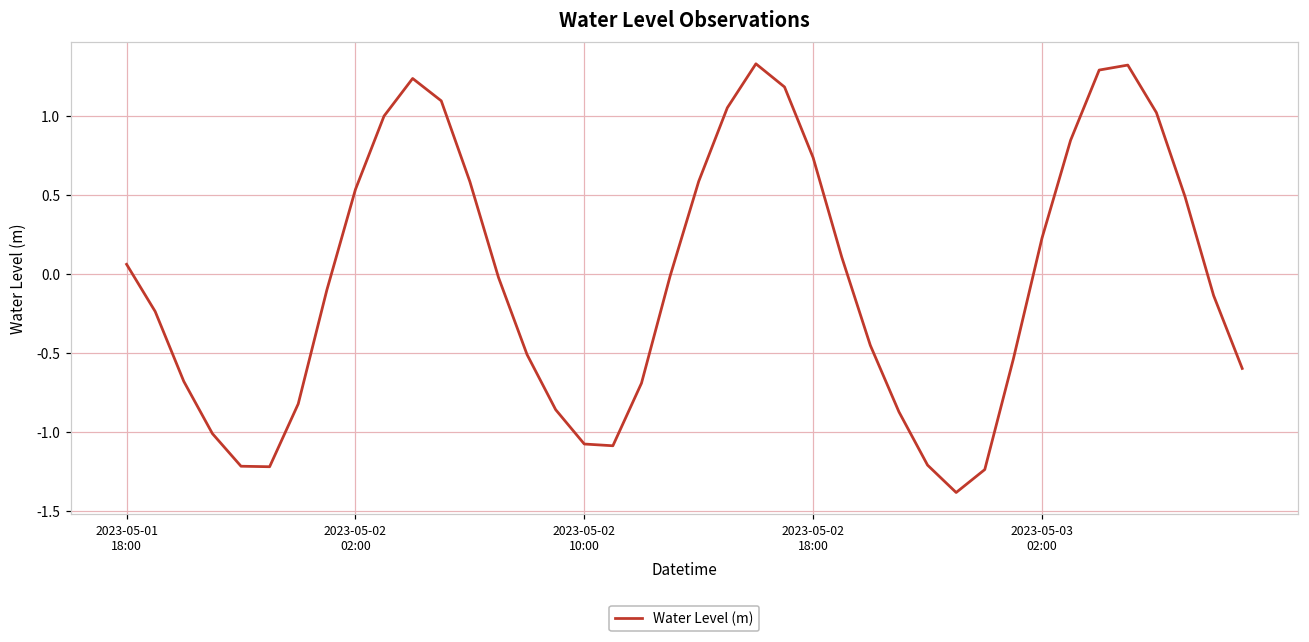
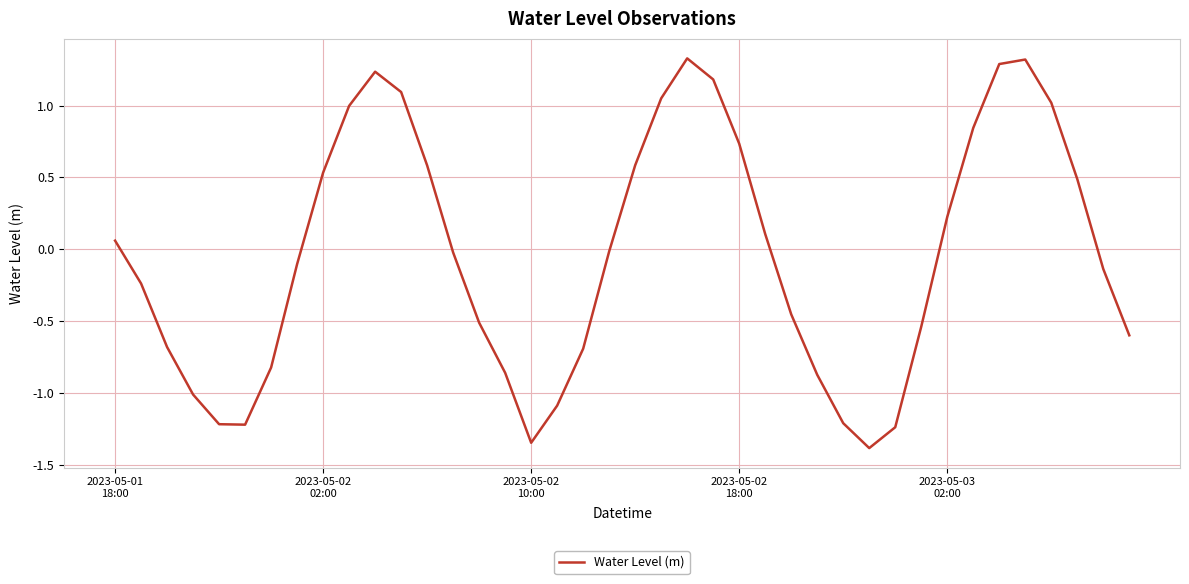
  {
    "2023-05-01 18:00": 0.06,
    "2023-05-02 02:00": 0.53,
-   "2023-05-02 10:00": -1.08,
+   "2023-05-02 10:00": -1.35,
    "2023-05-02 18:00": 0.73,
    "2023-05-03 02:00": 0.23
  }
